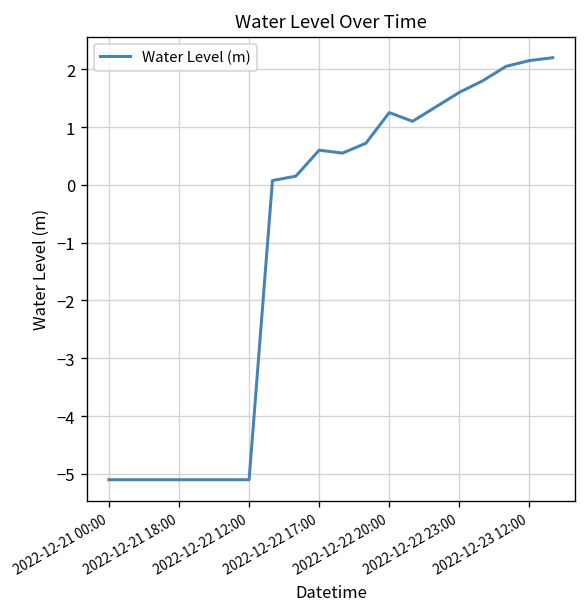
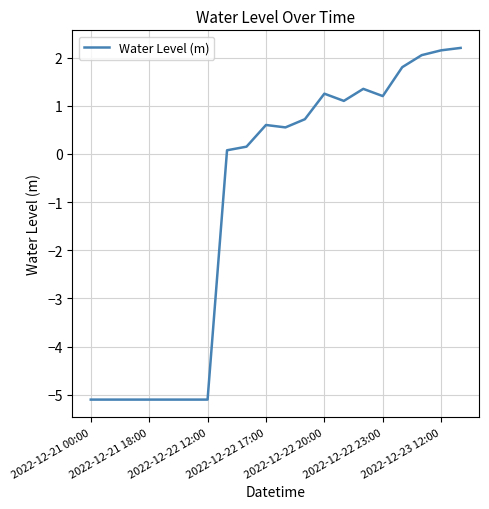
  {
    "2022-12-21 00:00": -5.1,
    "2022-12-21 18:00": -5.1,
    "2022-12-22 12:00": -5.1,
    "2022-12-22 17:00": 0.6,
    "2022-12-22 20:00": 1.3,
-   "2022-12-22 23:00": 1.6,
+   "2022-12-22 23:00": 1.2,
    "2022-12-23 12:00": 2.2
  }
